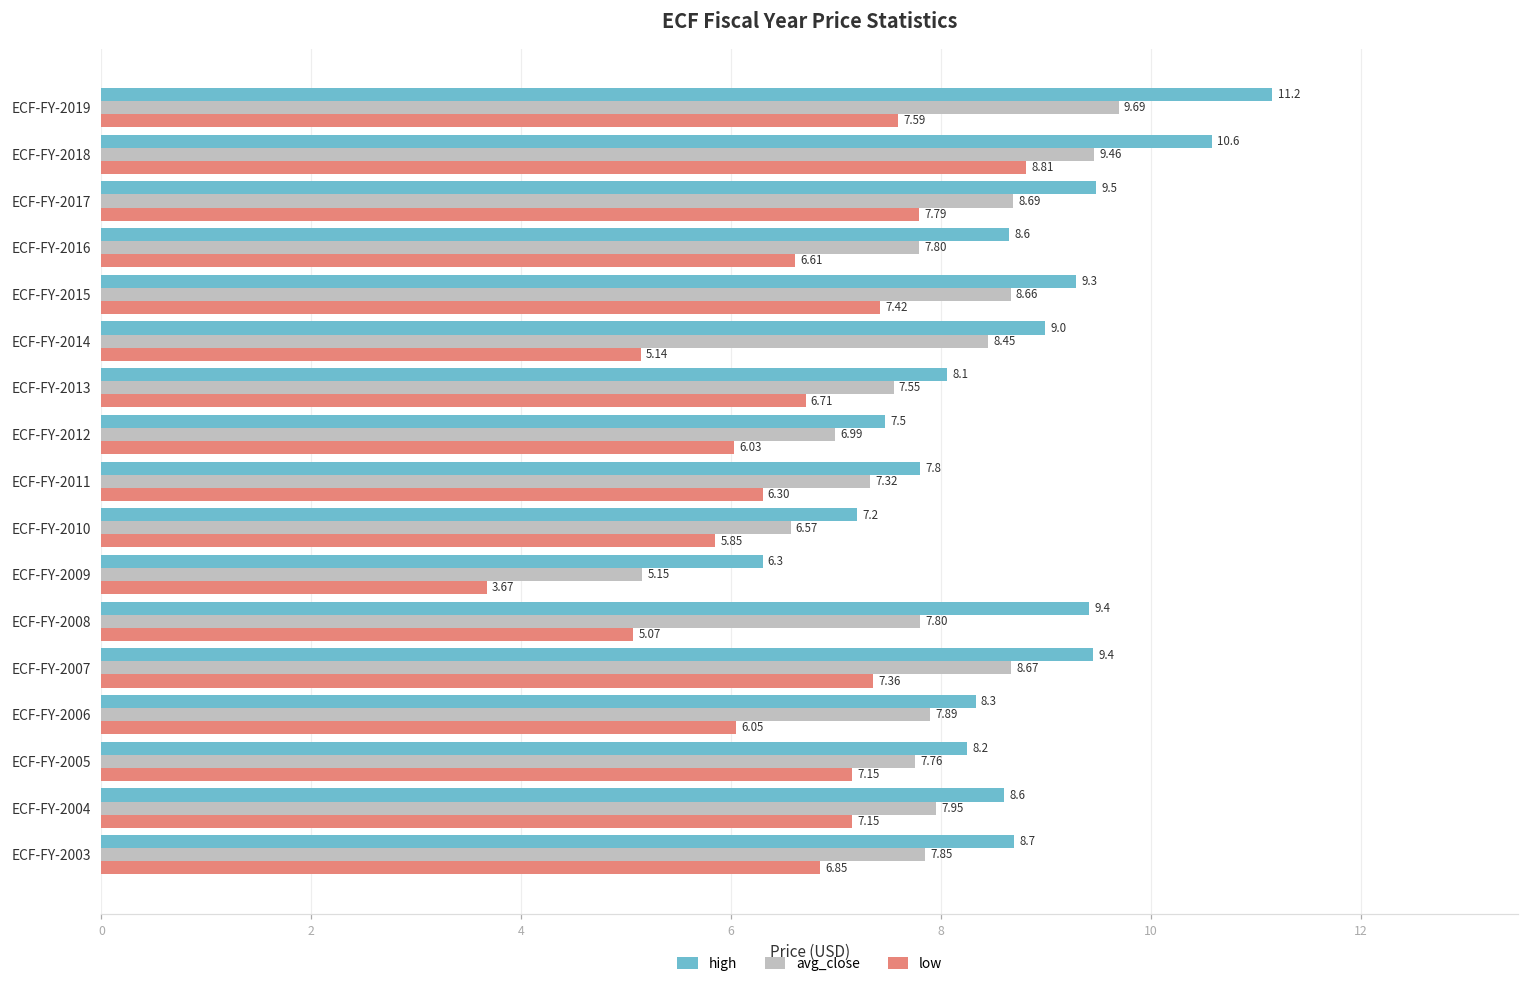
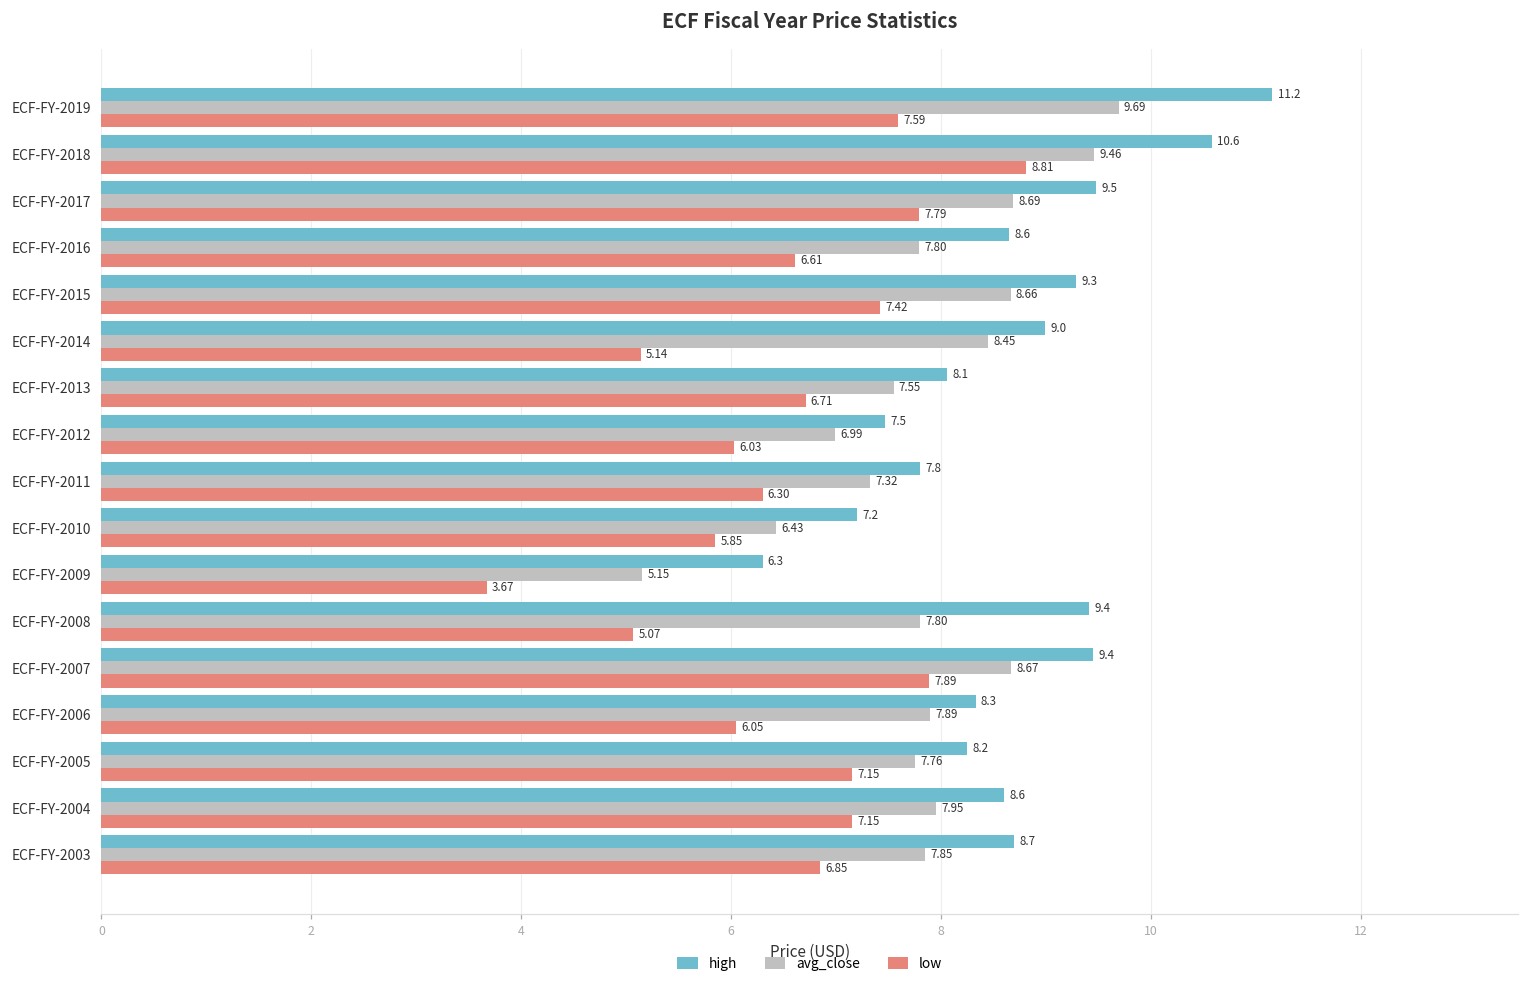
  {
    "high": {
      "ECF-FY-2019": 11.2,
      "ECF-FY-2018": 10.6,
      "ECF-FY-2017": 9.5,
      "ECF-FY-2016": 8.6,
      "ECF-FY-2015": 9.3,
      "ECF-FY-2014": 9.0,
      "ECF-FY-2013": 8.1,
      "ECF-FY-2012": 7.5,
      "ECF-FY-2011": 7.8,
      "ECF-FY-2010": 7.2,
      "ECF-FY-2009": 6.3,
      "ECF-FY-2008": 9.4,
      "ECF-FY-2007": 9.4,
      "ECF-FY-2006": 8.3,
      "ECF-FY-2005": 8.2,
      "ECF-FY-2004": 8.6,
      "ECF-FY-2003": 8.7
    },
    "avg_close": {
      "ECF-FY-2019": 9.69,
      "ECF-FY-2018": 9.46,
      "ECF-FY-2017": 8.69,
      "ECF-FY-2016": 7.80,
      "ECF-FY-2015": 8.66,
      "ECF-FY-2014": 8.45,
      "ECF-FY-2013": 7.55,
      "ECF-FY-2012": 6.99,
      "ECF-FY-2011": 7.32,
-     "ECF-FY-2010": 6.57,
+     "ECF-FY-2010": 6.43,
      "ECF-FY-2009": 5.15,
      "ECF-FY-2008": 7.80,
      "ECF-FY-2007": 8.67,
      "ECF-FY-2006": 7.89,
      "ECF-FY-2005": 7.76,
      "ECF-FY-2004": 7.95,
      "ECF-FY-2003": 7.85
    },
    "low": {
      "ECF-FY-2019": 7.59,
      "ECF-FY-2018": 8.81,
      "ECF-FY-2017": 7.79,
      "ECF-FY-2016": 6.61,
      "ECF-FY-2015": 7.42,
      "ECF-FY-2014": 5.14,
      "ECF-FY-2013": 6.71,
      "ECF-FY-2012": 6.03,
      "ECF-FY-2011": 6.30,
      "ECF-FY-2010": 5.85,
      "ECF-FY-2009": 3.67,
      "ECF-FY-2008": 5.07,
-     "ECF-FY-2007": 7.36,
+     "ECF-FY-2007": 7.89,
      "ECF-FY-2006": 6.05,
      "ECF-FY-2005": 7.15,
      "ECF-FY-2004": 7.15,
      "ECF-FY-2003": 6.85
    }
  }
